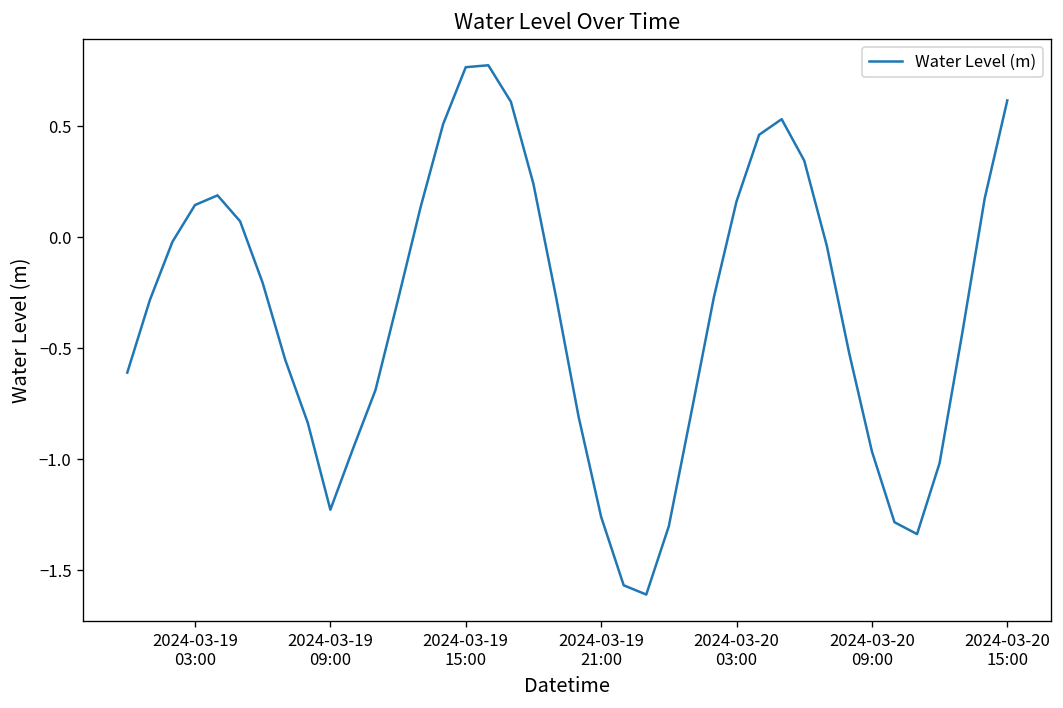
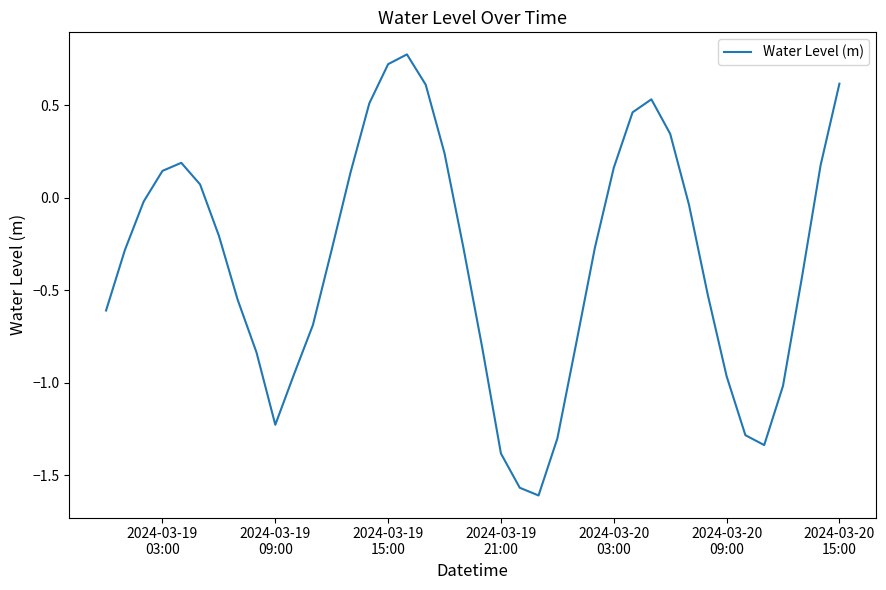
  {
    "2024-03-19 03:00": 0.14,
    "2024-03-19 09:00": -1.23,
-   "2024-03-19 15:00": 0.77,
-   "2024-03-19 21:00": -1.26,
+   "2024-03-19 15:00": 0.72,
+   "2024-03-19 21:00": -1.38,
    "2024-03-20 03:00": 0.16,
    "2024-03-20 09:00": -0.96,
    "2024-03-20 15:00": 0.62
  }
